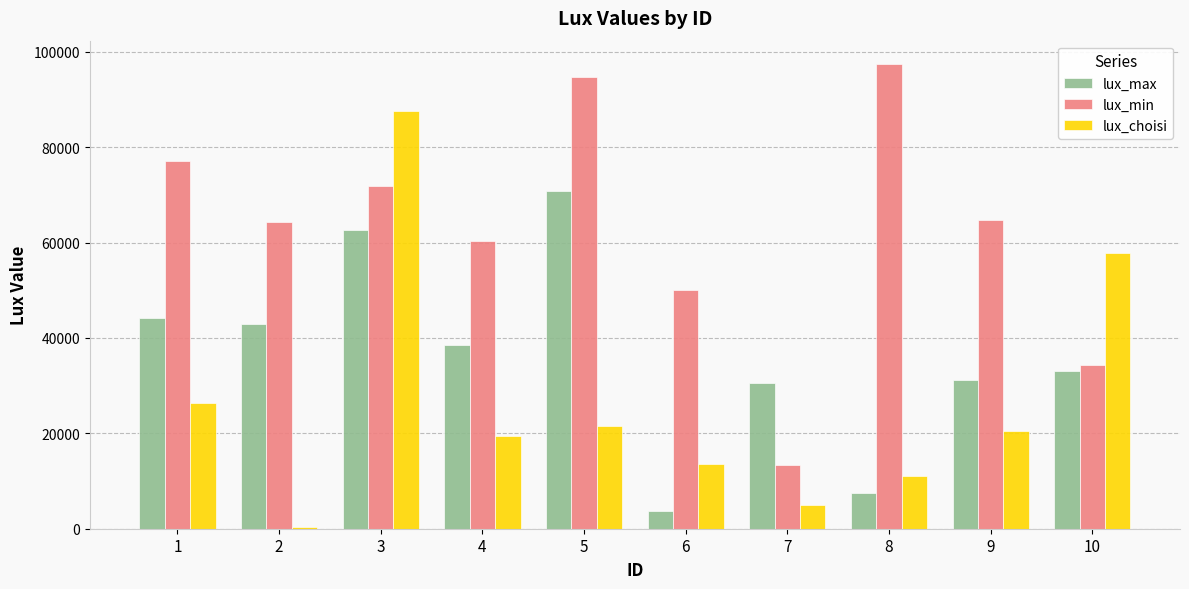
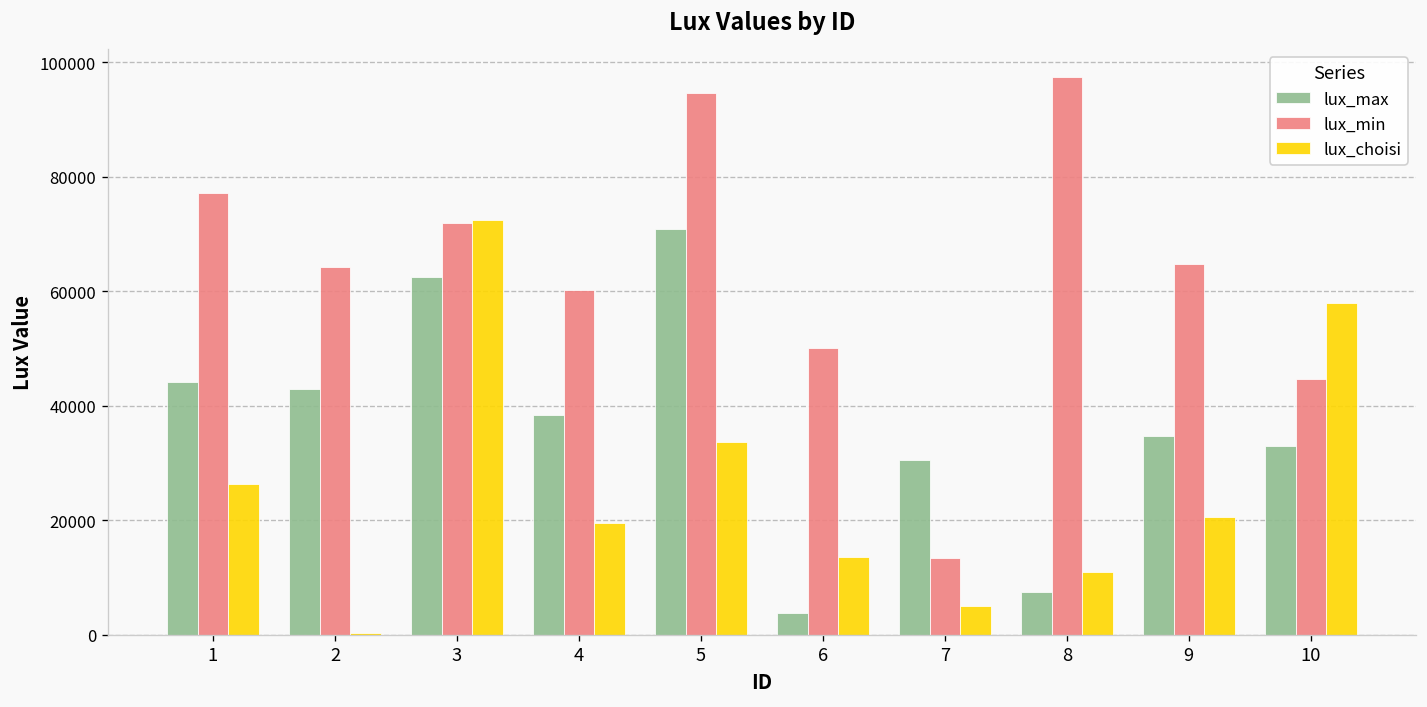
  {
    "lux_max": {
      "1": 44000,
      "2": 43000,
      "3": 63000,
      "4": 38000,
      "5": 71000,
      "6": 4000,
      "7": 31000,
      "8": 8000,
-     "9": 31000,
+     "9": 35000,
      "10": 33000
    },
    "lux_min": {
      "1": 77000,
      "2": 64000,
      "3": 72000,
      "4": 60000,
      "5": 95000,
      "6": 50000,
      "7": 13000,
      "8": 97000,
      "9": 65000,
-     "10": 34000
+     "10": 45000
    },
    "lux_choisi": {
      "1": 26000,
-     "3": 88000,
+     "3": 72000,
      "4": 19000,
-     "5": 22000,
+     "5": 34000,
      "6": 14000,
      "7": 5000,
      "8": 11000,
      "9": 21000,
      "10": 58000
    }
  }
